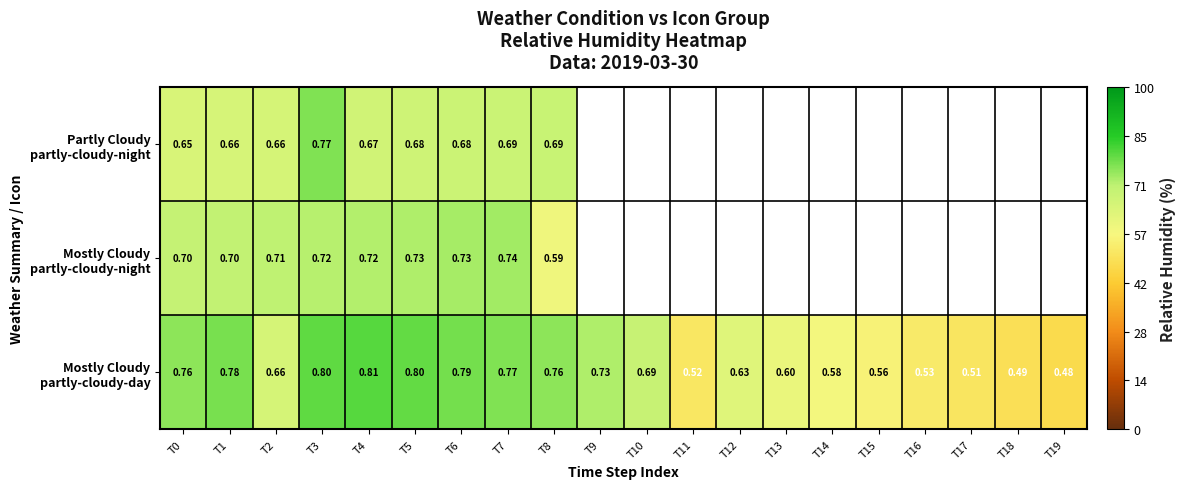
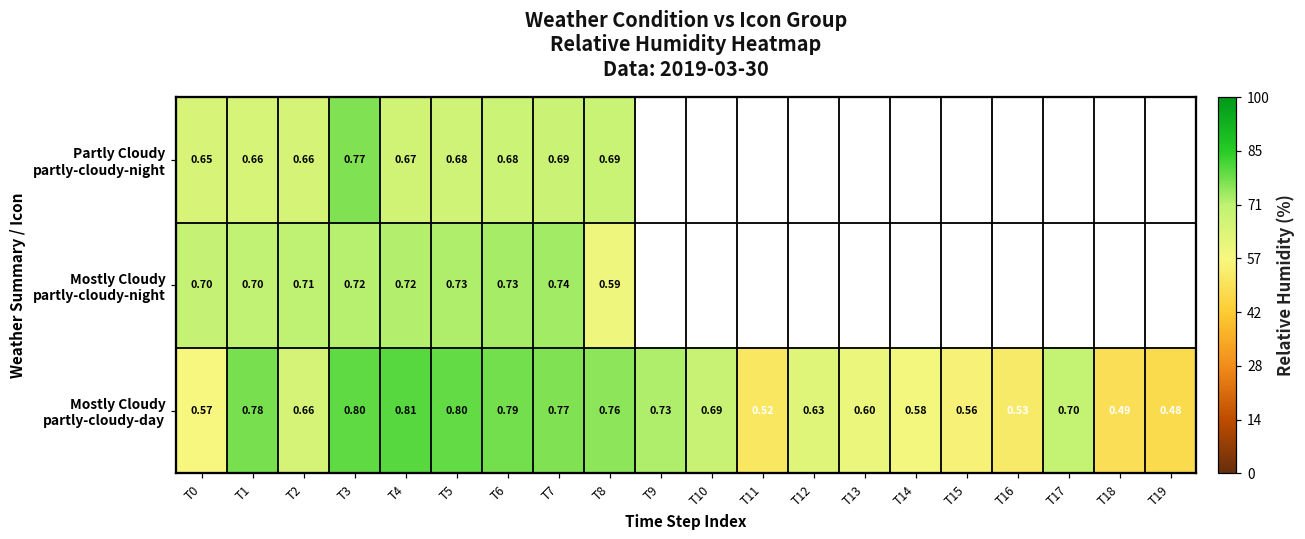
  {
    "Partly Cloudy partly-cloudy-night": {
      "T0": 0.65,
      "T1": 0.66,
      "T2": 0.66,
      "T3": 0.77,
      "T4": 0.67,
      "T5": 0.68,
      "T6": 0.68,
      "T7": 0.69,
      "T8": 0.69
    },
    "Mostly Cloudy partly-cloudy-night": {
      "T0": 0.70,
      "T1": 0.70,
      "T2": 0.71,
      "T3": 0.72,
      "T4": 0.72,
      "T5": 0.73,
      "T6": 0.73,
      "T7": 0.74,
      "T8": 0.59
    },
    "Mostly Cloudy partly-cloudy-day": {
-     "T0": 0.76,
+     "T0": 0.57,
      "T1": 0.78,
      "T2": 0.66,
      "T3": 0.80,
      "T4": 0.81,
      "T5": 0.80,
      "T6": 0.79,
      "T7": 0.77,
      "T8": 0.76,
      "T9": 0.73,
      "T10": 0.69,
      "T11": 0.52,
      "T12": 0.63,
      "T13": 0.60,
      "T14": 0.58,
      "T15": 0.56,
      "T16": 0.53,
-     "T17": 0.51,
+     "T17": 0.70,
      "T18": 0.49,
      "T19": 0.48
    }
  }
